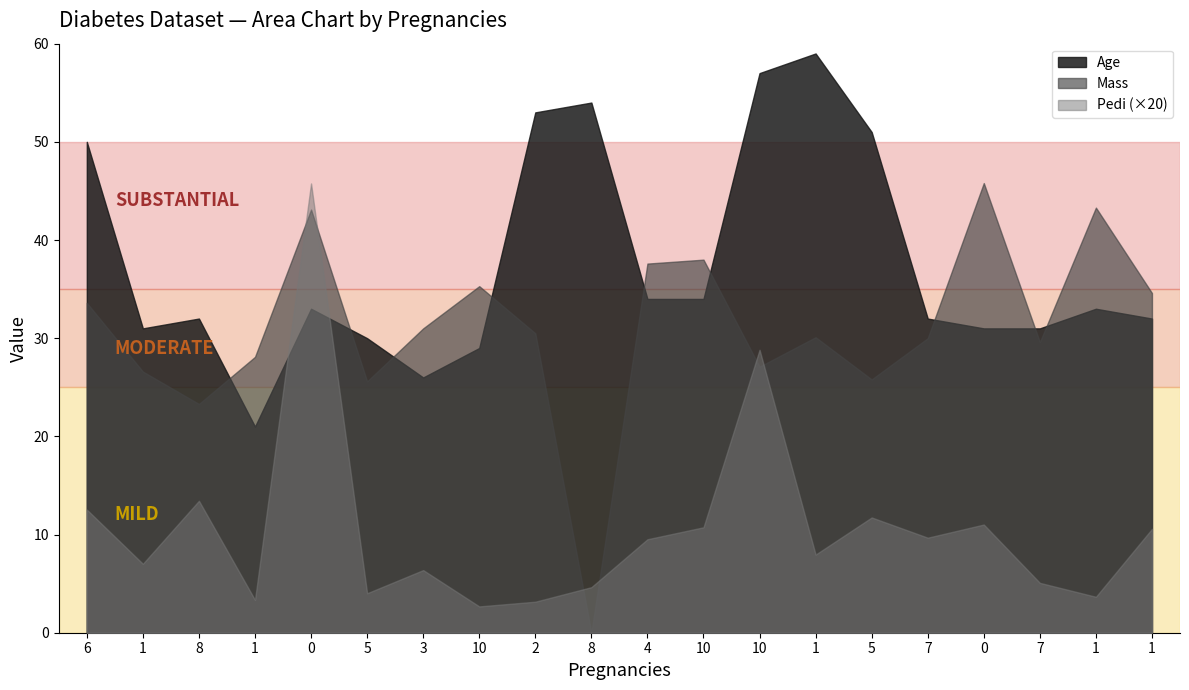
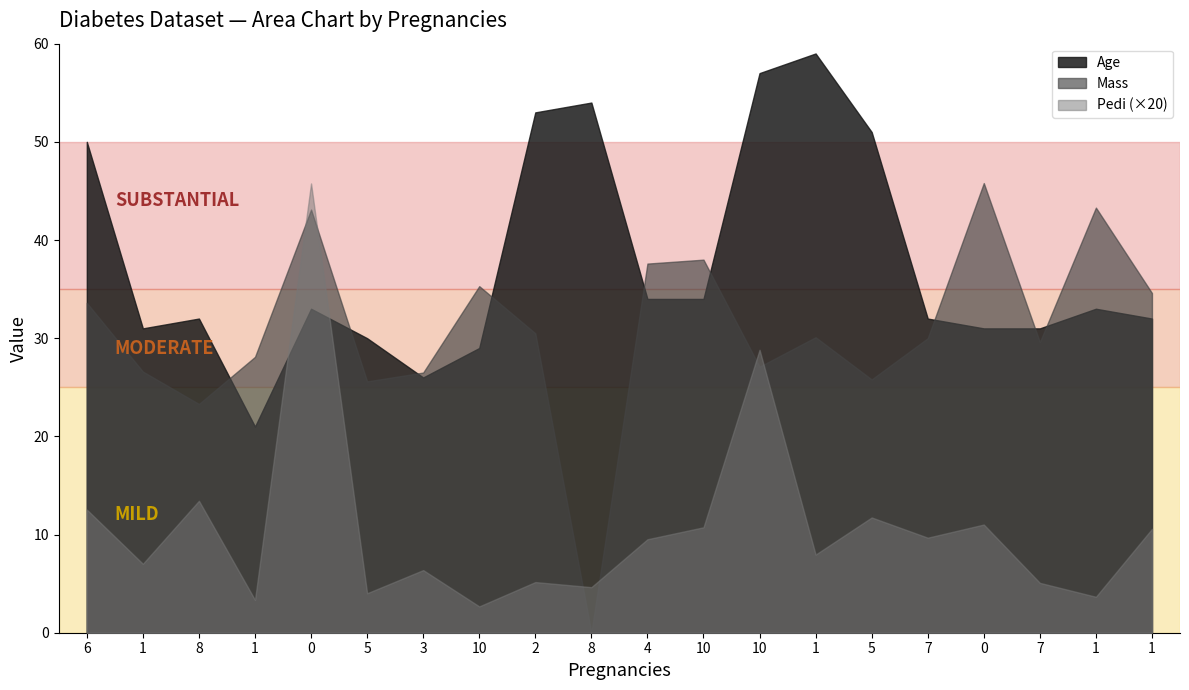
  {
    "Age": {
      "6": 50,
      "3": 26,
      "2": 53,
      "4": 34
    },
    "Mass": {
      "6": 34,
-     "3": 31,
+     "3": 27,
      "2": 31,
      "4": 38
    },
    "Pedi (×20)": {
      "6": 13,
      "3": 6,
-     "2": 3,
+     "2": 5,
      "4": 10
    }
  }
